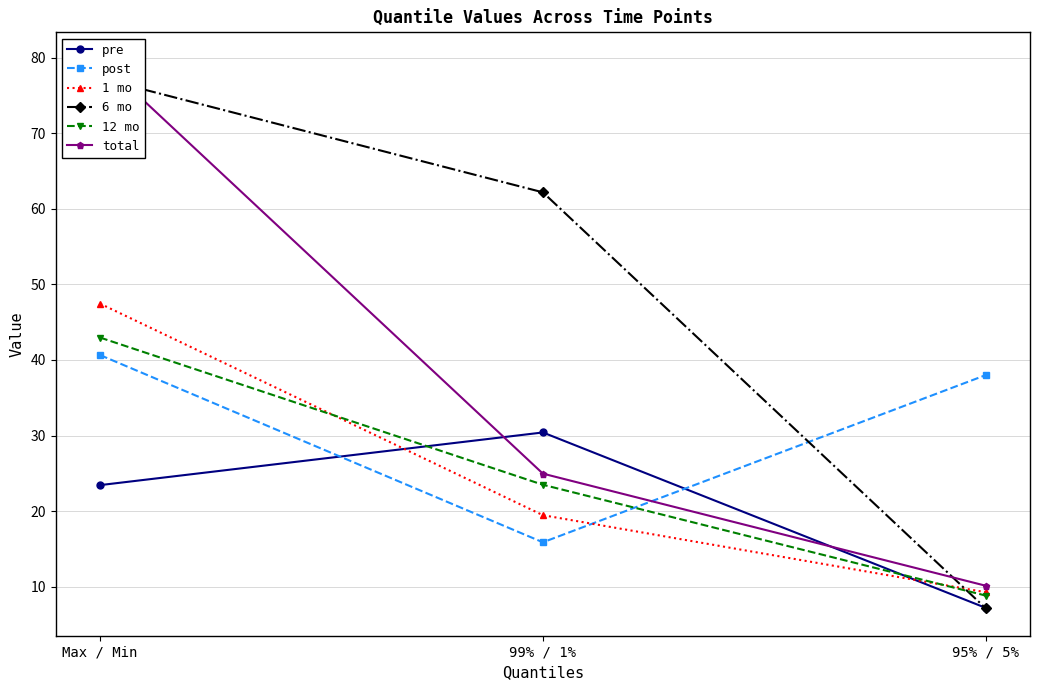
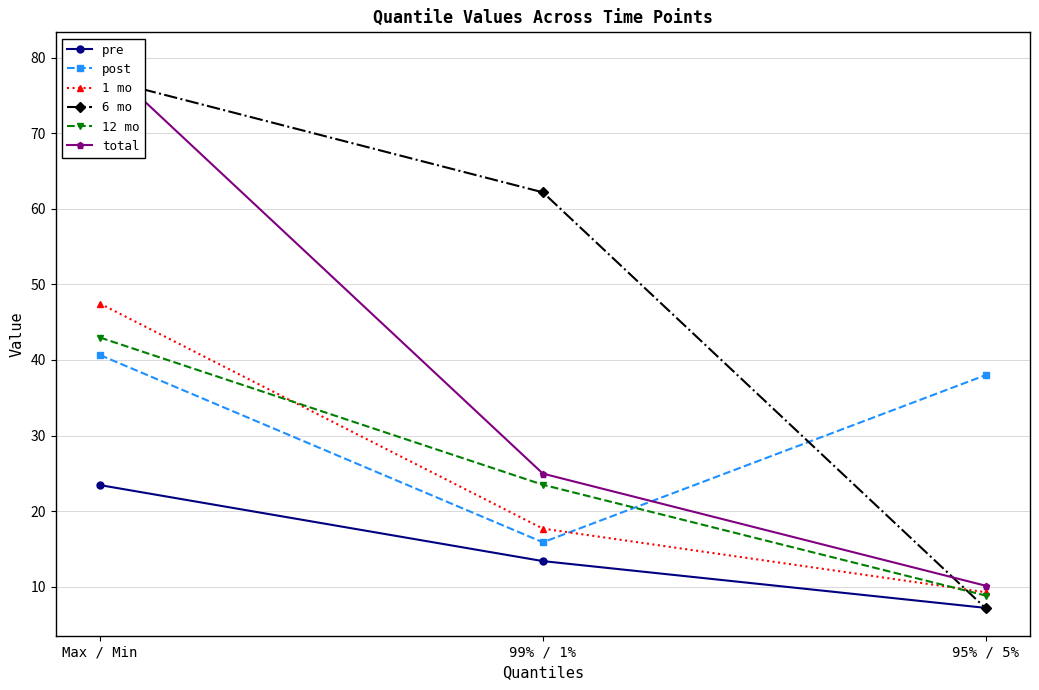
  {
    "pre": {
      "Max / Min": 23,
-     "99% / 1%": 30
+     "99% / 1%": 13
    },
    "post": {
      "Max / Min": 41,
      "99% / 1%": 16,
      "95% / 5%": 38
    },
    "1 mo": {
      "Max / Min": 47,
-     "99% / 1%": 19,
+     "99% / 1%": 18,
      "95% / 5%": 9
    },
    "6 mo": {
      "99% / 1%": 62
    },
    "12 mo": {
      "Max / Min": 43,
      "99% / 1%": 23,
      "95% / 5%": 9
    },
    "total": {
      "99% / 1%": 25,
      "95% / 5%": 10
    }
  }
